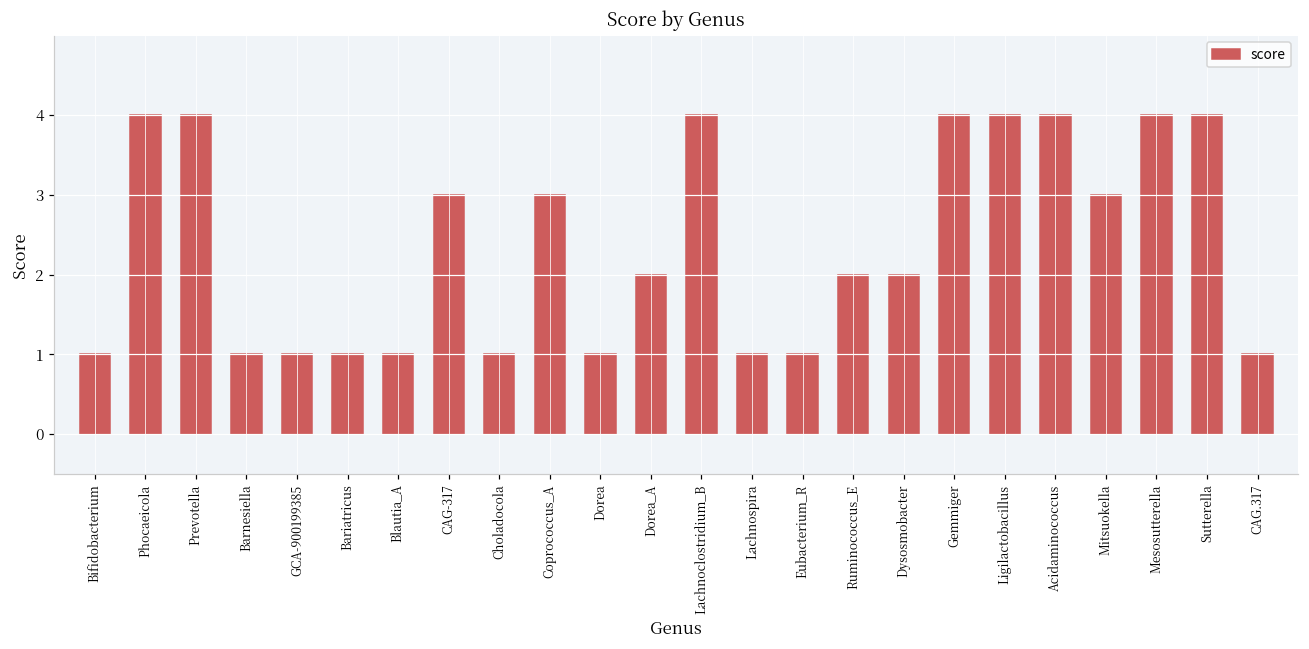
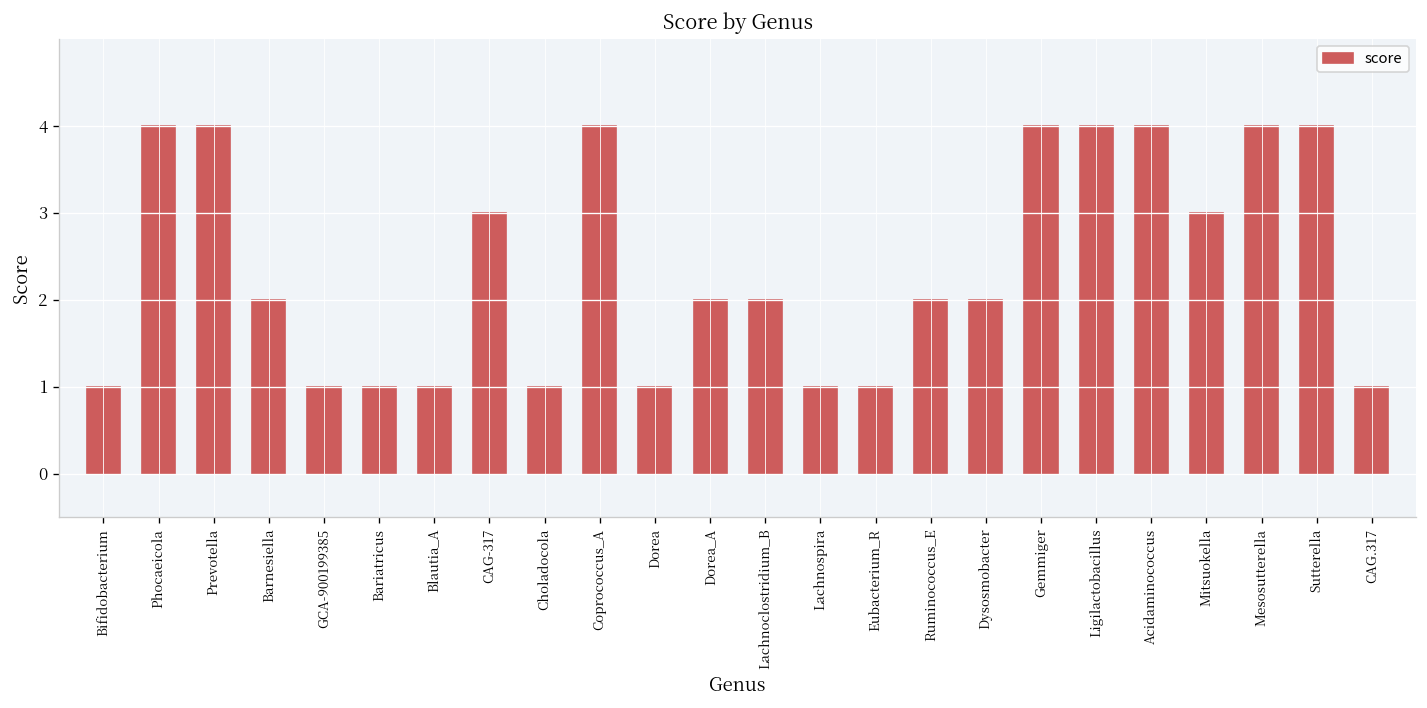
  {
    "Bifidobacterium": 1,
    "Phocaeicola": 4,
    "Prevotella": 4,
-   "Barnesiella": 1,
+   "Barnesiella": 2,
    "GCA-900199385": 1,
    "Bariatricus": 1,
    "Blautia_A": 1,
    "CAG-317": 3,
    "Choladocola": 1,
-   "Coprococcus_A": 3,
+   "Coprococcus_A": 4,
    "Dorea": 1,
    "Dorea_A": 2,
-   "Lachnoclostridium_B": 4,
+   "Lachnoclostridium_B": 2,
    "Lachnospira": 1,
    "Eubacterium_R": 1,
    "Ruminococcus_E": 2,
    "Dysosmobacter": 2,
    "Gemmiger": 4,
    "Ligilactobacillus": 4,
    "Acidaminococcus": 4,
    "Mitsuokella": 3,
    "Mesosutterella": 4,
    "Sutterella": 4,
    "CAG.317": 1
  }
